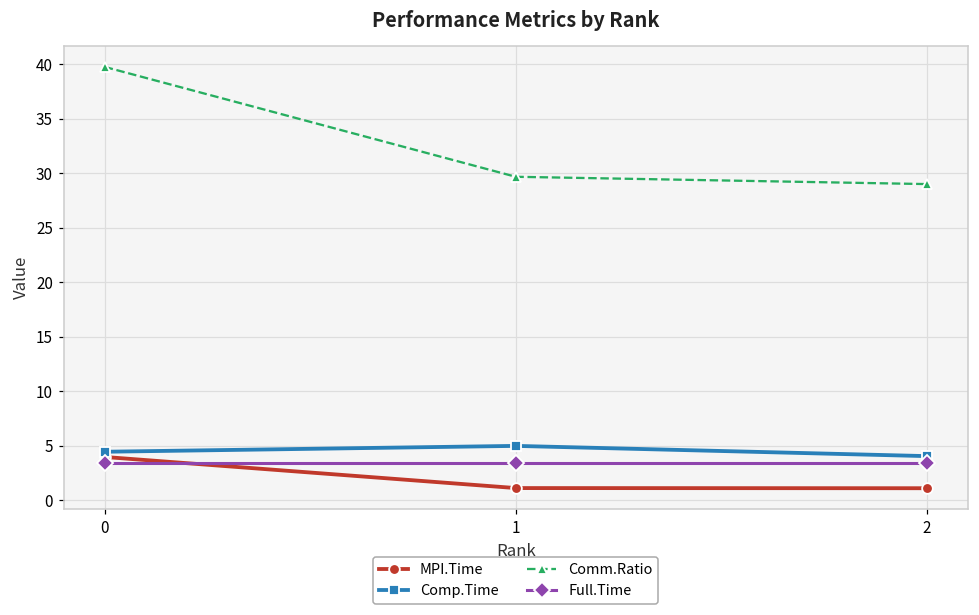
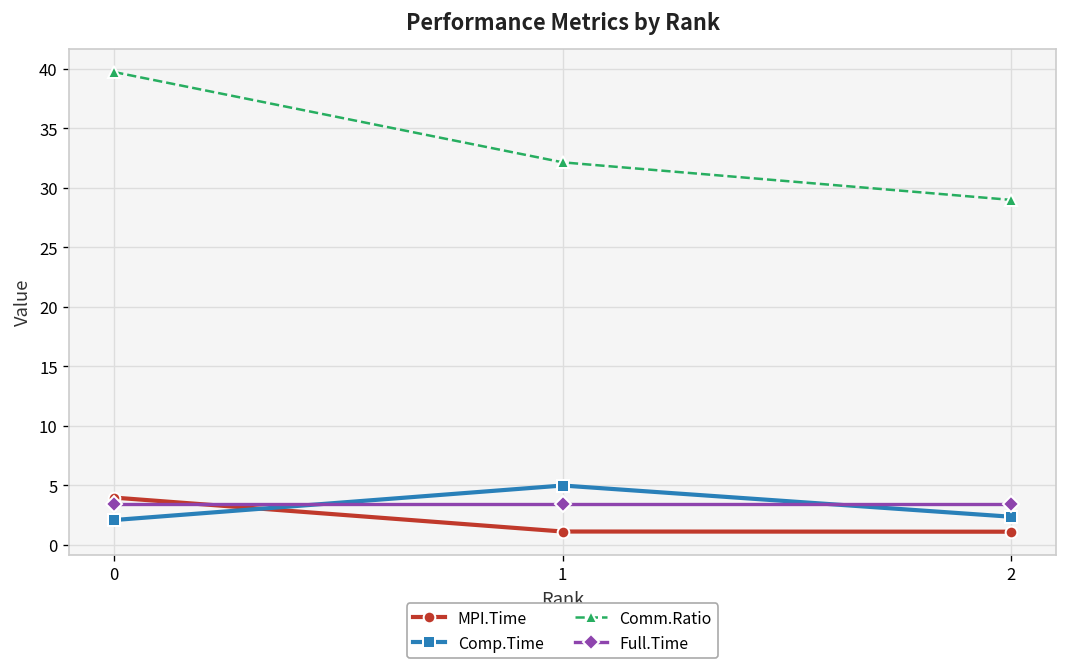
  {
    "MPI.Time": {
      "0": 4,
      "1": 1,
      "2": 1
    },
    "Comp.Time": {
-     "0": 4,
+     "0": 2,
      "1": 5,
-     "2": 4
+     "2": 2
    },
    "Comm.Ratio": {
      "0": 40,
-     "1": 30,
+     "1": 32,
      "2": 29
    },
    "Full.Time": {
      "0": 3,
      "1": 3,
      "2": 3
    }
  }
